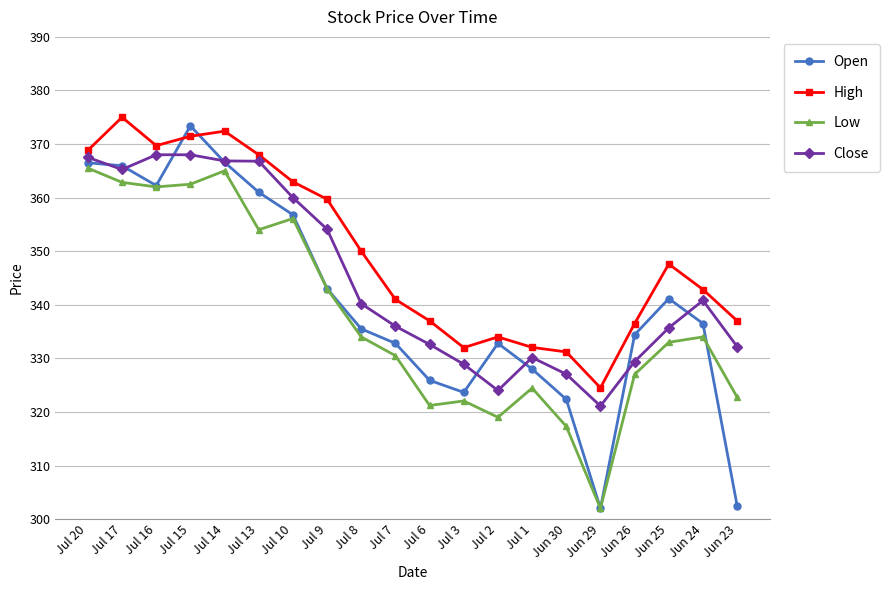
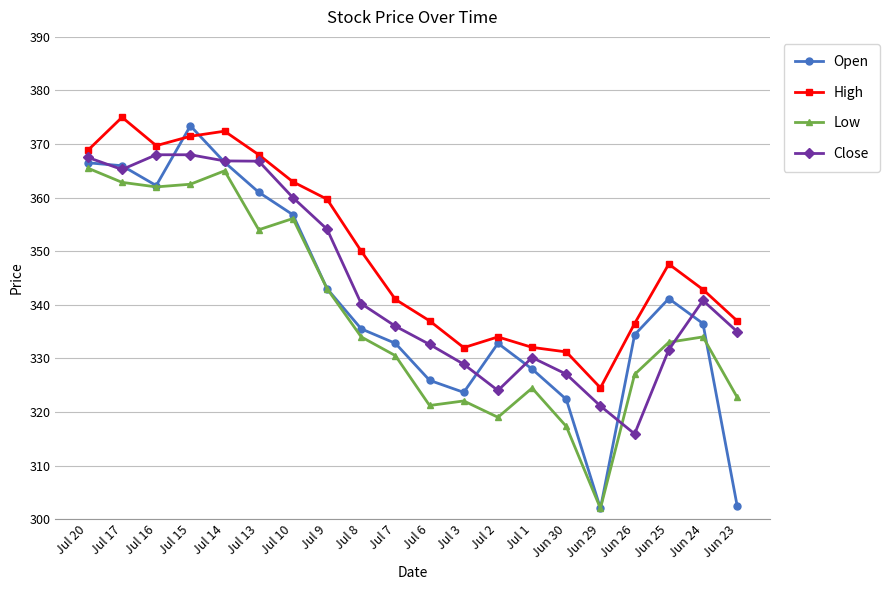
  {
    "Open": {
      "Jul 20": 367,
      "Jul 17": 366,
      "Jul 15": 373,
      "Jul 13": 361,
      "Jul 10": 357,
      "Jul 8": 336,
      "Jul 7": 333,
      "Jul 6": 326,
      "Jul 3": 324,
      "Jul 2": 333,
      "Jul 1": 328,
      "Jun 30": 322,
      "Jun 26": 334,
      "Jun 25": 341,
      "Jun 24": 337,
      "Jun 23": 303
    },
    "High": {
      "Jul 20": 369,
      "Jul 17": 375,
      "Jul 16": 370,
      "Jul 15": 371,
      "Jul 14": 372,
      "Jul 13": 368,
      "Jul 10": 363,
      "Jul 9": 360,
      "Jul 8": 350,
      "Jul 7": 341,
      "Jul 6": 337,
      "Jul 3": 332,
      "Jul 2": 334,
      "Jul 1": 332,
      "Jun 30": 331,
      "Jun 29": 325,
      "Jun 26": 337,
      "Jun 25": 348,
      "Jun 24": 343,
      "Jun 23": 337
    },
    "Low": {
      "Jul 20": 366,
      "Jul 17": 363,
      "Jul 15": 363,
      "Jul 14": 365,
      "Jul 13": 354,
      "Jul 10": 356,
      "Jul 8": 334,
      "Jul 7": 331,
      "Jul 6": 321,
      "Jul 3": 322,
      "Jul 2": 319,
      "Jul 1": 324,
      "Jun 30": 317,
      "Jun 26": 327,
      "Jun 25": 333,
      "Jun 24": 334,
      "Jun 23": 323
    },
    "Close": {
      "Jul 20": 368,
      "Jul 17": 365,
      "Jul 16": 368,
      "Jul 15": 368,
      "Jul 13": 367,
      "Jul 10": 360,
      "Jul 9": 354,
      "Jul 8": 340,
      "Jul 7": 336,
      "Jul 6": 333,
      "Jul 3": 329,
      "Jul 2": 324,
      "Jul 1": 330,
      "Jun 30": 327,
      "Jun 29": 321,
-     "Jun 26": 329,
-     "Jun 25": 336,
+     "Jun 26": 316,
+     "Jun 25": 332,
      "Jun 24": 341,
-     "Jun 23": 332
+     "Jun 23": 335
    }
  }
